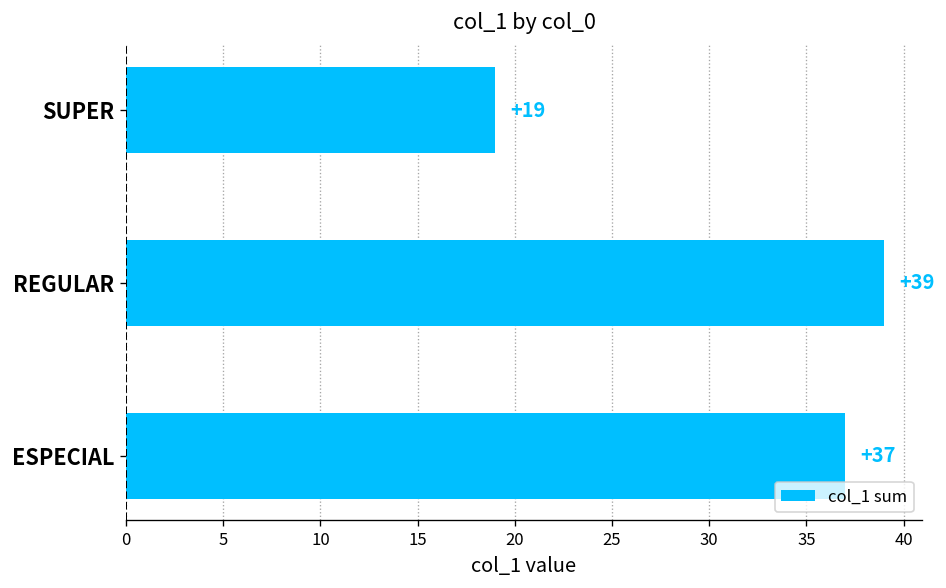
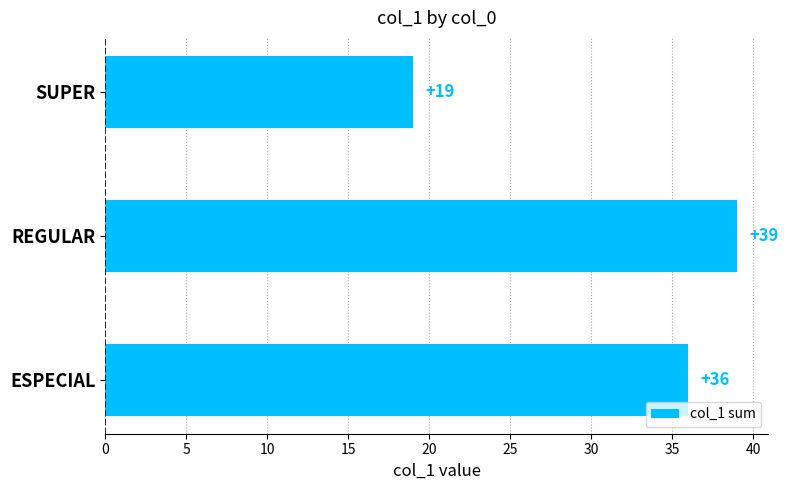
  {
    "SUPER": "+19",
    "REGULAR": "+39",
-   "ESPECIAL": "+37"
+   "ESPECIAL": "+36"
  }
